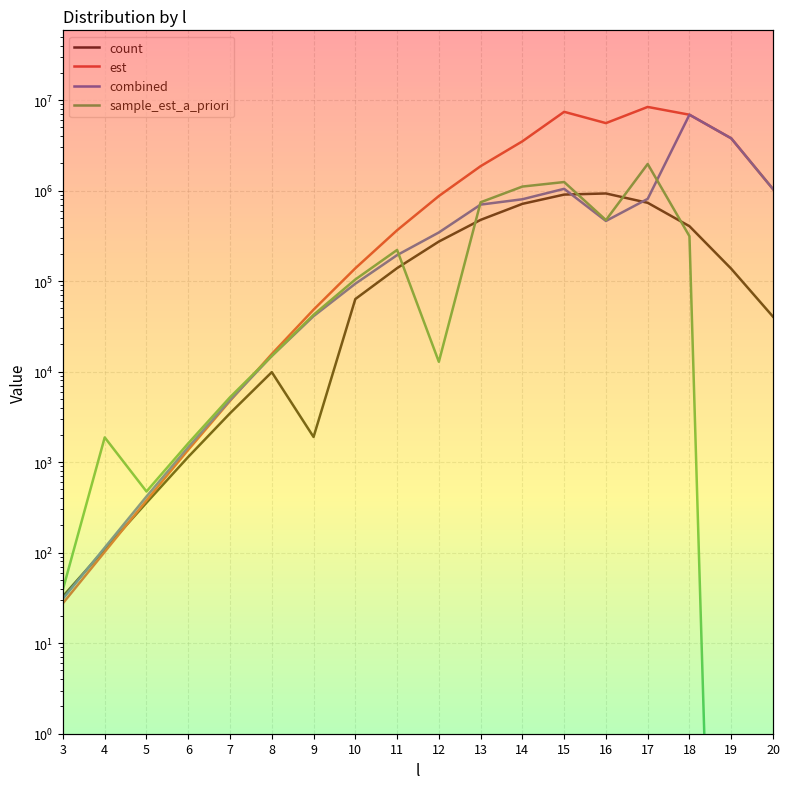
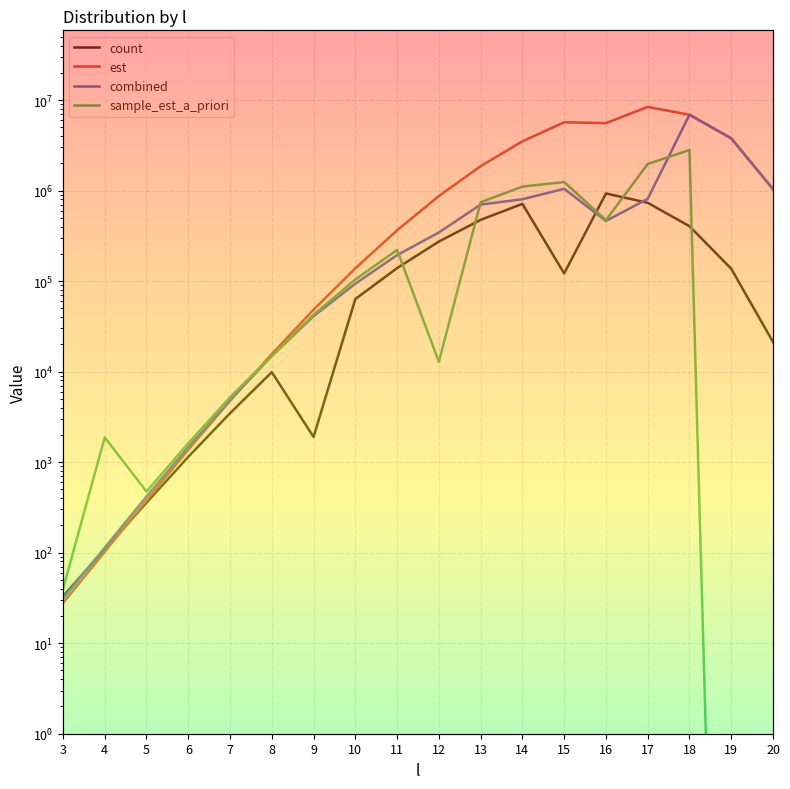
  {
    "count": {
      "6": 1100,
      "7": 3500,
      "8": 10000,
      "9": 1900,
      "10": 60000,
      "11": 140000,
      "12": 270000,
      "13": 500000,
      "14": 700000,
-     "15": 900000,
+     "15": 120000,
      "16": 900000,
      "17": 700000,
      "18": 400000,
      "19": 140000,
-     "20": 40000
+     "20": 21000
    },
    "est": {
      "3": 28,
      "4": 100,
      "6": 1400,
      "9": 50000,
      "10": 140000,
      "11": 360000,
      "12": 900000,
      "13": 1900000,
      "14": 3500000,
-     "15": 7000000,
+     "15": 6000000,
      "16": 6000000,
      "17": 8000000
    },
    "combined": {
      "5": 400,
      "6": 1500,
      "10": 90000,
      "11": 190000,
      "12": 340000,
      "14": 800000,
      "15": 1000000,
      "17": 800000
    },
    "sample_est_a_priori": {
      "3": 40,
      "4": 1900,
      "5": 500,
      "6": 1600,
      "7": 5000,
      "10": 100000,
      "11": 220000,
      "12": 13000,
      "14": 1100000,
      "15": 1200000,
      "17": 2000000,
-     "18": 310000
+     "18": 2800000
    }
  }
